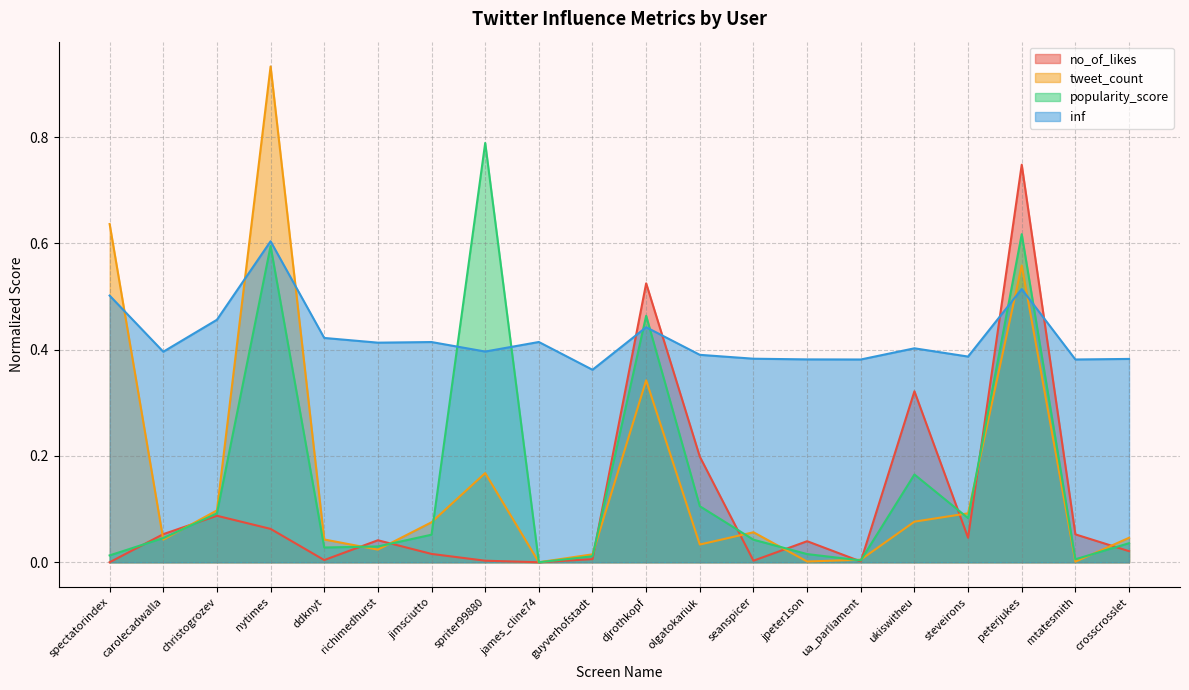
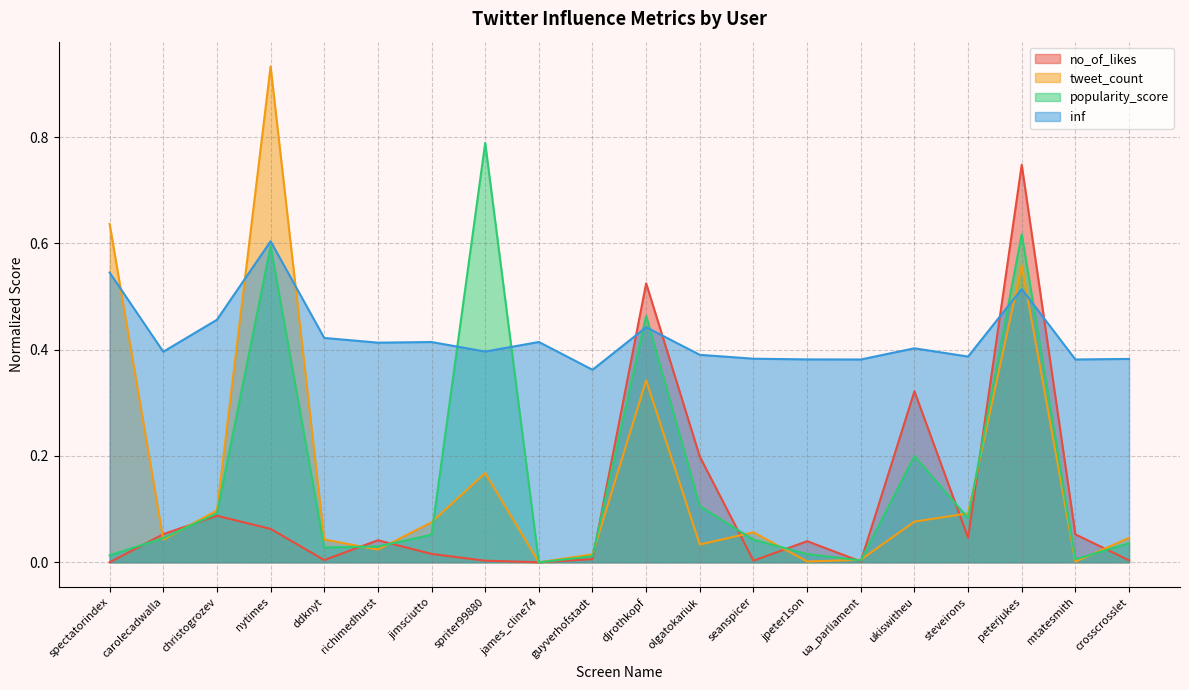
  {
    "no_of_likes": {
      "spectatorindex": 0.00,
      "carolecadwalla": 0.05,
      "nytimes": 0.06,
      "ddknyt": 0.00,
      "richimedhurst": 0.04,
      "jimsciutto": 0.02,
      "spriter99880": 0.00,
      "guyverhofstadt": 0.01,
      "djrothkopf": 0.52,
      "olgatokariuk": 0.20,
      "seanspicer": 0.00,
      "jpeter1son": 0.04,
      "ukiswitheu": 0.32,
      "steveirons": 0.05,
      "peterjukes": 0.75,
      "mtatesmith": 0.05,
-     "crosscrosslet": 0.02
+     "crosscrosslet": 0.00
    },
    "tweet_count": {
      "spectatorindex": 0.64,
      "christogrozev": 0.10,
      "nytimes": 0.93,
      "ddknyt": 0.04,
      "richimedhurst": 0.02,
      "jimsciutto": 0.08,
      "spriter99880": 0.17,
      "djrothkopf": 0.34,
      "olgatokariuk": 0.03,
      "seanspicer": 0.06,
      "jpeter1son": 0.00,
      "ukiswitheu": 0.08,
      "steveirons": 0.09,
      "peterjukes": 0.56,
      "crosscrosslet": 0.05
    },
    "popularity_score": {
      "spectatorindex": 0.01,
      "nytimes": 0.59,
      "ddknyt": 0.03,
      "richimedhurst": 0.03,
      "jimsciutto": 0.05,
      "spriter99880": 0.79,
      "djrothkopf": 0.46,
      "olgatokariuk": 0.11,
      "seanspicer": 0.04,
      "jpeter1son": 0.02,
-     "ukiswitheu": 0.17,
+     "ukiswitheu": 0.20,
      "steveirons": 0.08,
      "peterjukes": 0.62,
      "crosscrosslet": 0.04
    },
    "inf": {
-     "spectatorindex": 0.50,
+     "spectatorindex": 0.55,
      "carolecadwalla": 0.40,
      "christogrozev": 0.46,
      "nytimes": 0.60,
      "ddknyt": 0.42,
      "richimedhurst": 0.41,
      "jimsciutto": 0.41,
      "spriter99880": 0.40,
      "james_cline74": 0.41,
      "guyverhofstadt": 0.36,
      "djrothkopf": 0.44,
      "olgatokariuk": 0.39,
      "seanspicer": 0.38,
      "jpeter1son": 0.38,
      "ua_parliament": 0.38,
      "ukiswitheu": 0.40,
      "steveirons": 0.39,
      "peterjukes": 0.51,
      "mtatesmith": 0.38,
      "crosscrosslet": 0.38
    }
  }
